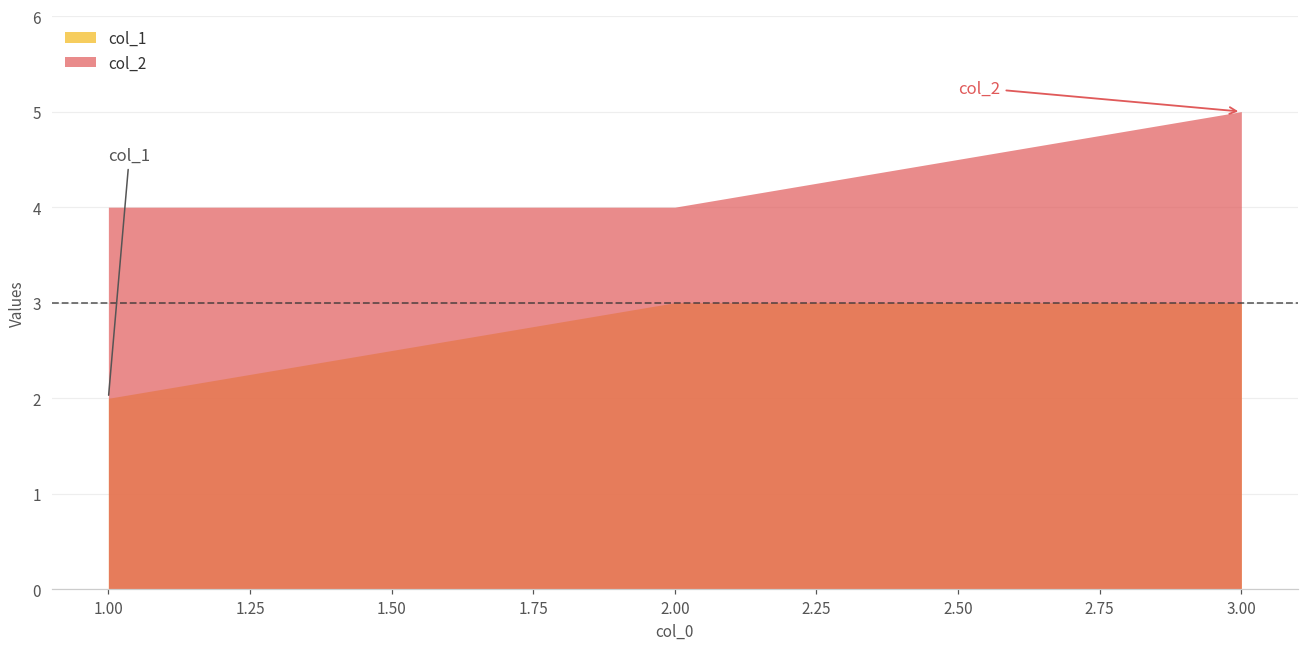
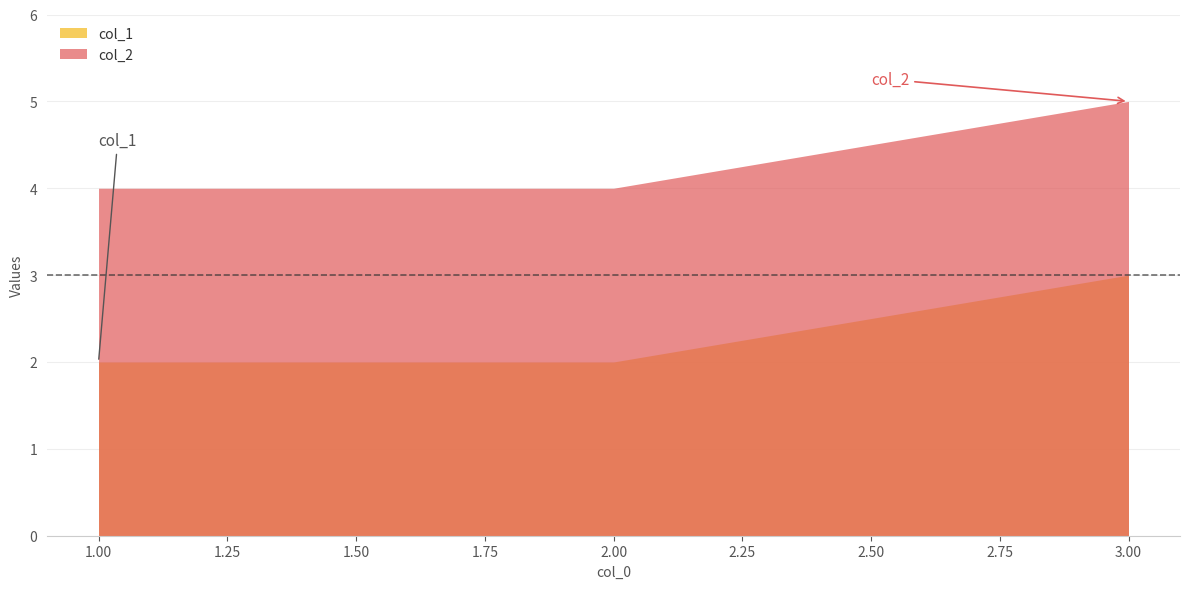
  {
    "col_1": {
      "1.00": 2,
-     "2.00": 3,
+     "2.00": 2,
      "3.00": 3
    },
    "col_2": {
      "2.00": 4
    }
  }
